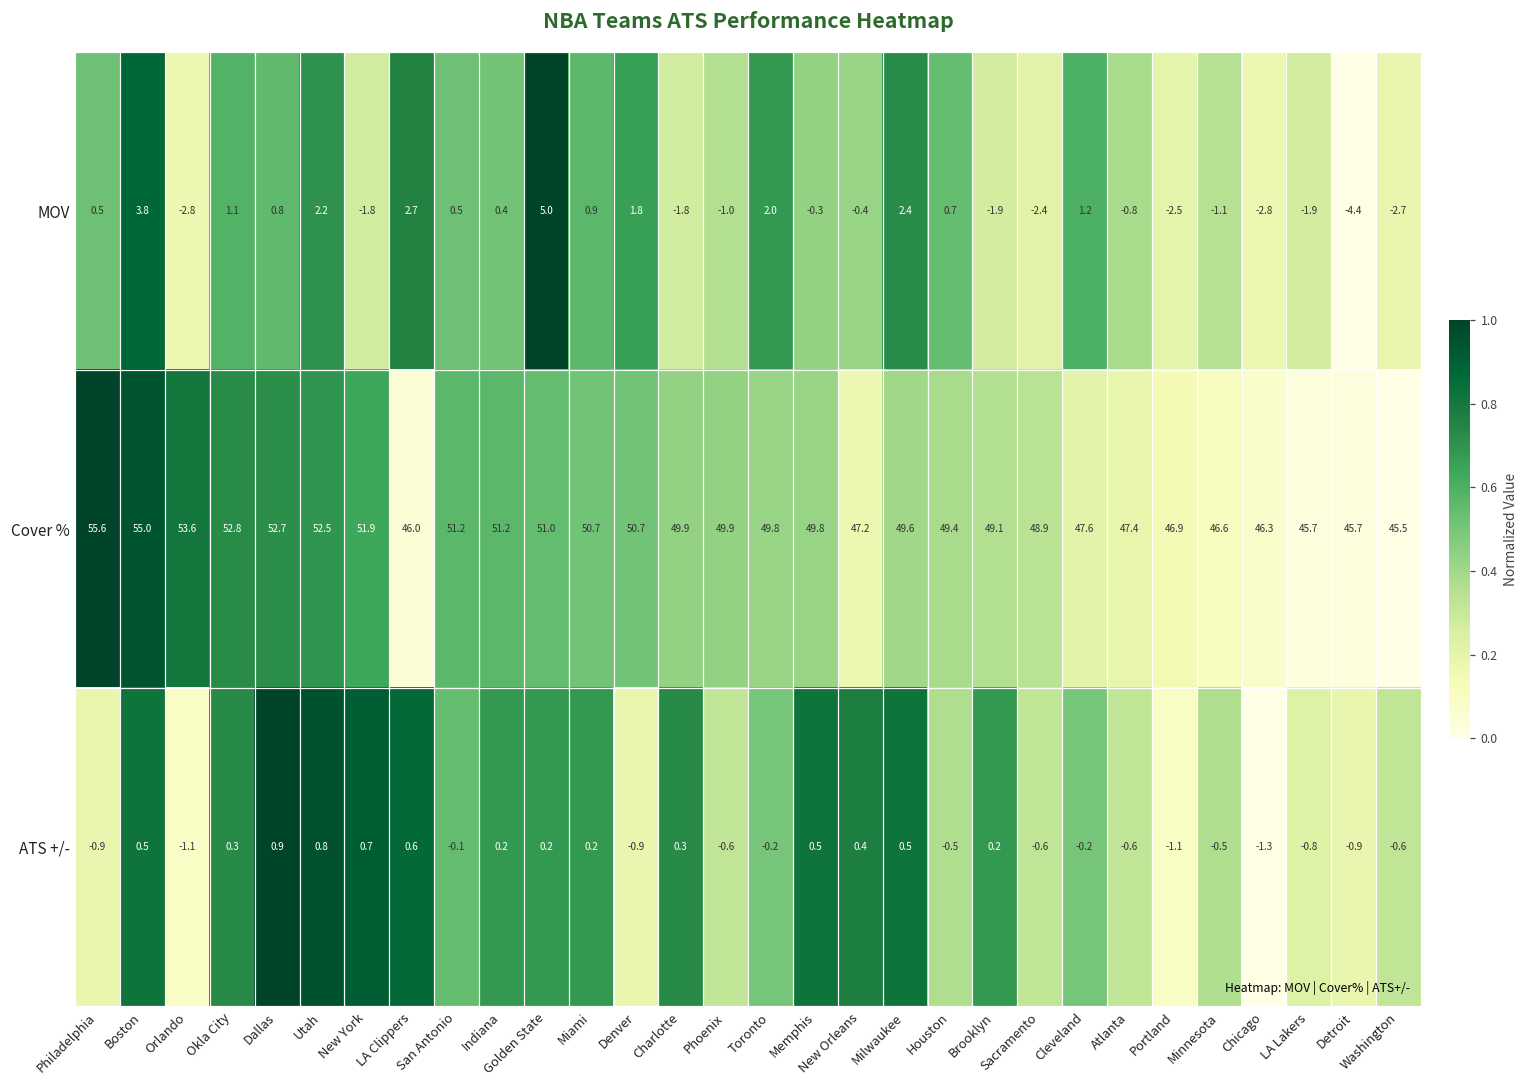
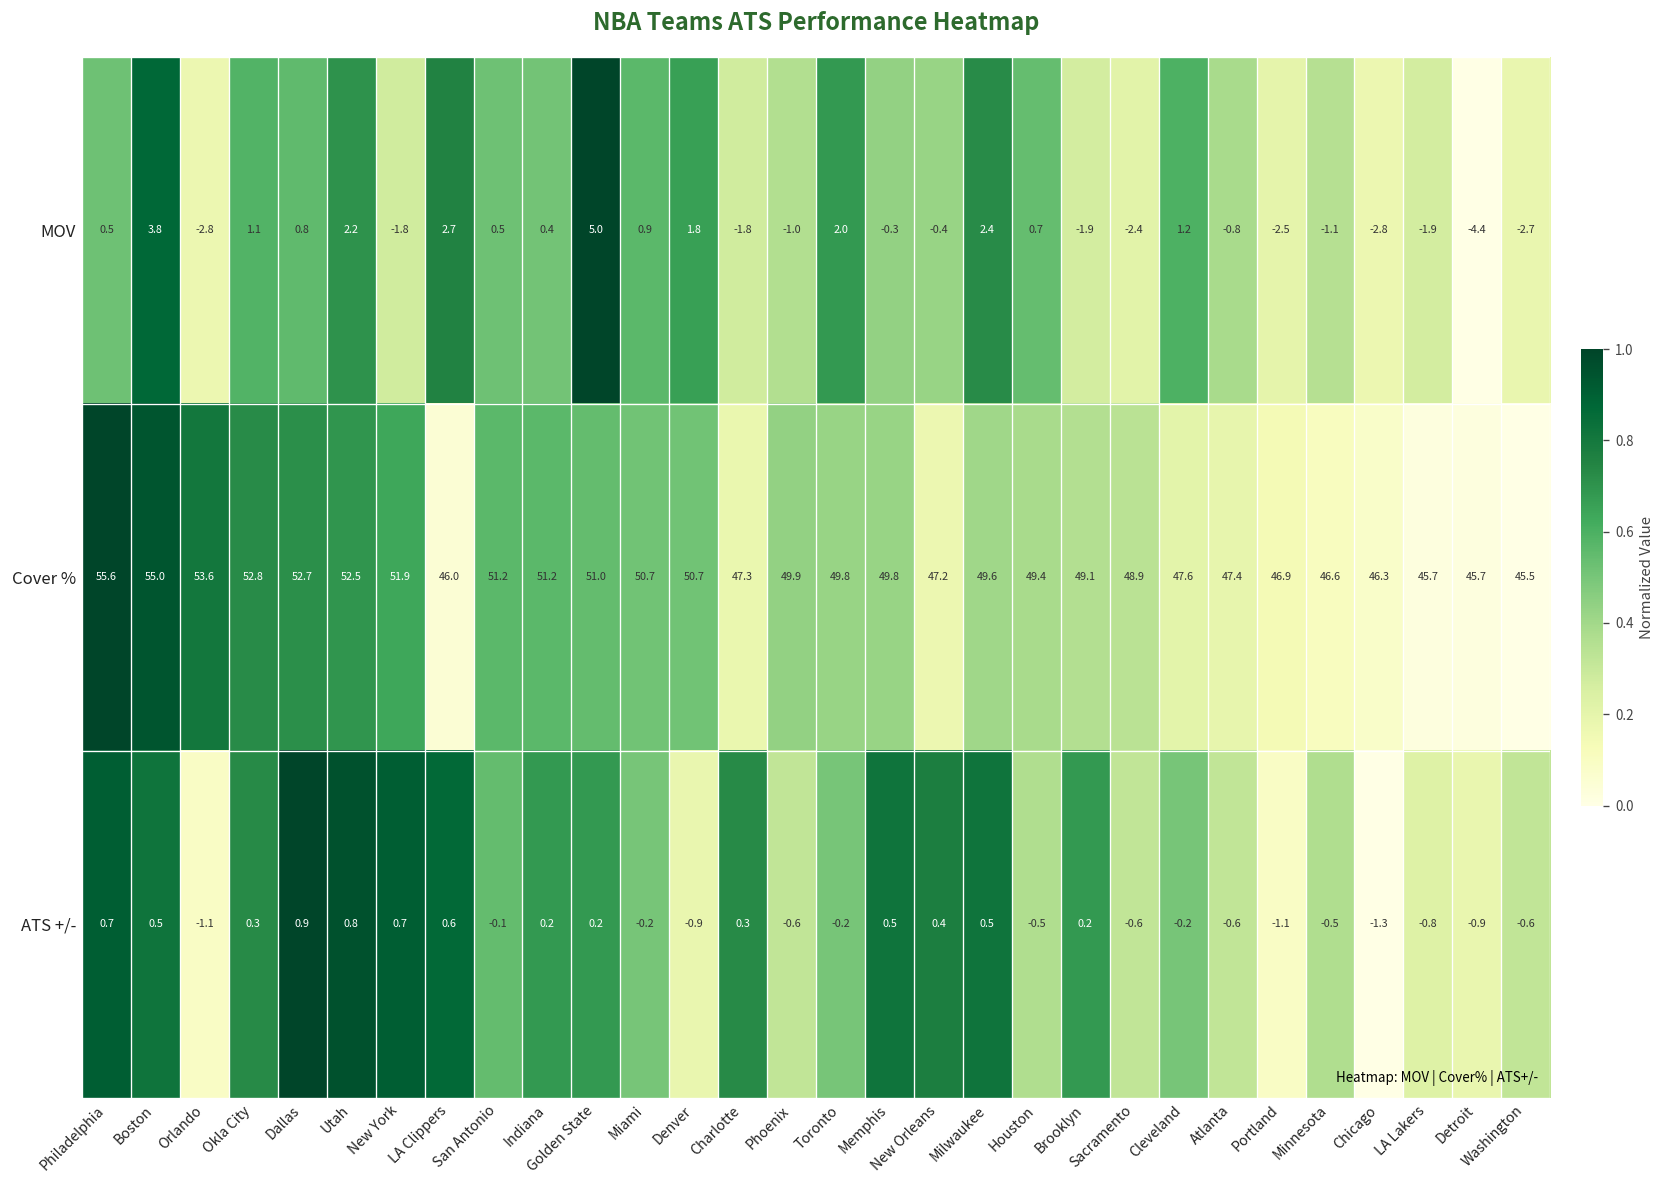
  {
    "MOV": {
      "Philadelphia": 0.5,
      "Boston": 3.8,
      "Orlando": -2.8,
      "Okla City": 1.1,
      "Dallas": 0.8,
      "Utah": 2.2,
      "New York": -1.8,
      "LA Clippers": 2.7,
      "San Antonio": 0.5,
      "Indiana": 0.4,
      "Golden State": 5.0,
      "Miami": 0.9,
      "Denver": 1.8,
      "Charlotte": -1.8,
      "Phoenix": -1.0,
      "Toronto": 2.0,
      "Memphis": -0.3,
      "New Orleans": -0.4,
      "Milwaukee": 2.4,
      "Houston": 0.7,
      "Brooklyn": -1.9,
      "Sacramento": -2.4,
      "Cleveland": 1.2,
      "Atlanta": -0.8,
      "Portland": -2.5,
      "Minnesota": -1.1,
      "Chicago": -2.8,
      "LA Lakers": -1.9,
      "Detroit": -4.4,
      "Washington": -2.7
    },
    "Cover %": {
      "Philadelphia": 55.6,
      "Boston": 55.0,
      "Orlando": 53.6,
      "Okla City": 52.8,
      "Dallas": 52.7,
      "Utah": 52.5,
      "New York": 51.9,
      "LA Clippers": 46.0,
      "San Antonio": 51.2,
      "Indiana": 51.2,
      "Golden State": 51.0,
      "Miami": 50.7,
      "Denver": 50.7,
-     "Charlotte": 49.9,
+     "Charlotte": 47.3,
      "Phoenix": 49.9,
      "Toronto": 49.8,
      "Memphis": 49.8,
      "New Orleans": 47.2,
      "Milwaukee": 49.6,
      "Houston": 49.4,
      "Brooklyn": 49.1,
      "Sacramento": 48.9,
      "Cleveland": 47.6,
      "Atlanta": 47.4,
      "Portland": 46.9,
      "Minnesota": 46.6,
      "Chicago": 46.3,
      "LA Lakers": 45.7,
      "Detroit": 45.7,
      "Washington": 45.5
    },
    "ATS +/-": {
-     "Philadelphia": -0.9,
+     "Philadelphia": 0.7,
      "Boston": 0.5,
      "Orlando": -1.1,
      "Okla City": 0.3,
      "Dallas": 0.9,
      "Utah": 0.8,
      "New York": 0.7,
      "LA Clippers": 0.6,
      "San Antonio": -0.1,
      "Indiana": 0.2,
      "Golden State": 0.2,
-     "Miami": 0.2,
+     "Miami": -0.2,
      "Denver": -0.9,
      "Charlotte": 0.3,
      "Phoenix": -0.6,
      "Toronto": -0.2,
      "Memphis": 0.5,
      "New Orleans": 0.4,
      "Milwaukee": 0.5,
      "Houston": -0.5,
      "Brooklyn": 0.2,
      "Sacramento": -0.6,
      "Cleveland": -0.2,
      "Atlanta": -0.6,
      "Portland": -1.1,
      "Minnesota": -0.5,
      "Chicago": -1.3,
      "LA Lakers": -0.8,
      "Detroit": -0.9,
      "Washington": -0.6
    }
  }
